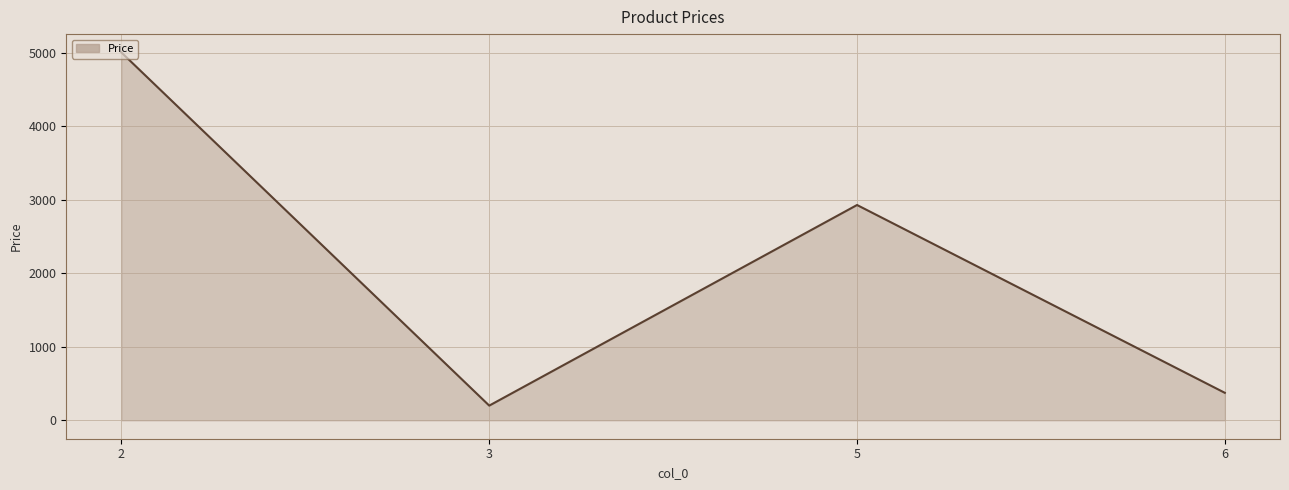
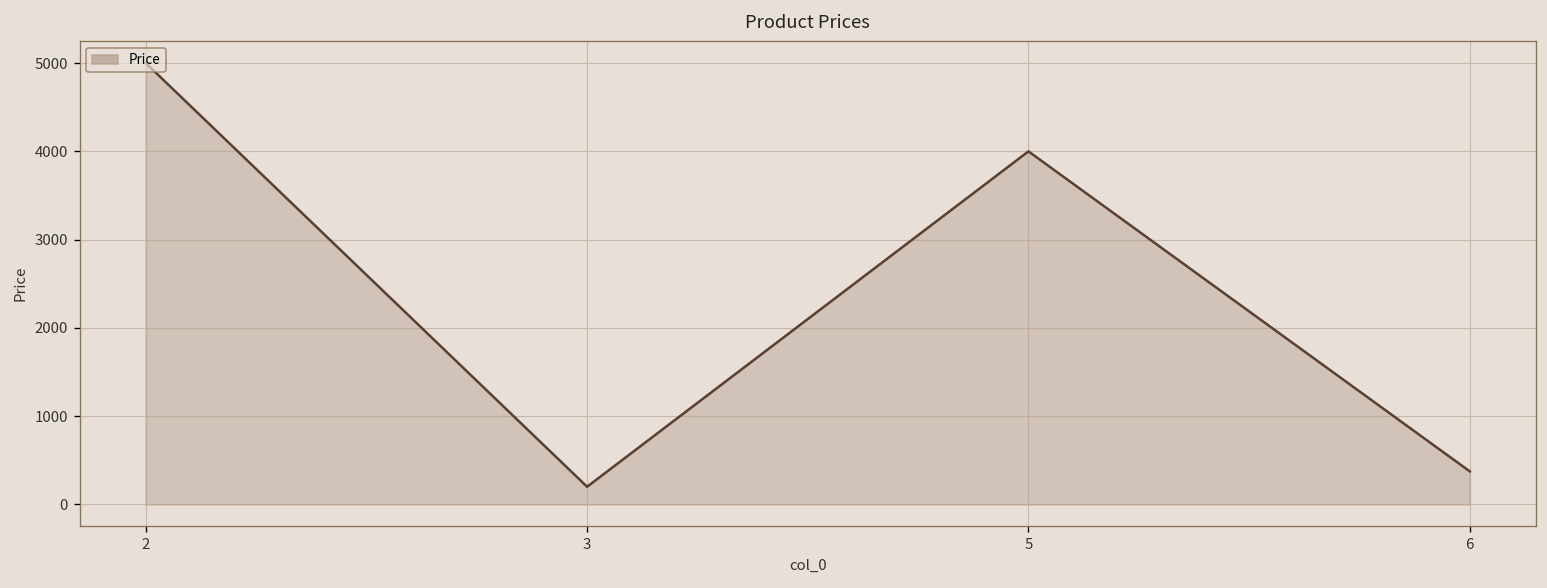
  {
    "3": 200,
-   "5": 2900,
+   "5": 4000,
    "6": 400
  }
